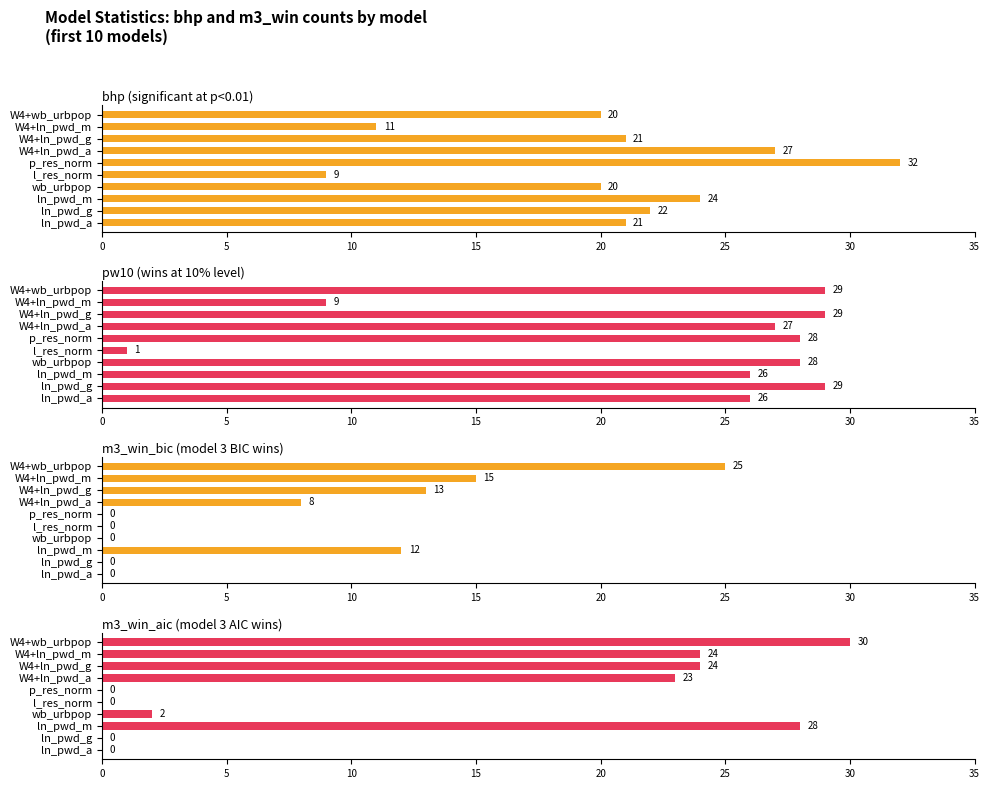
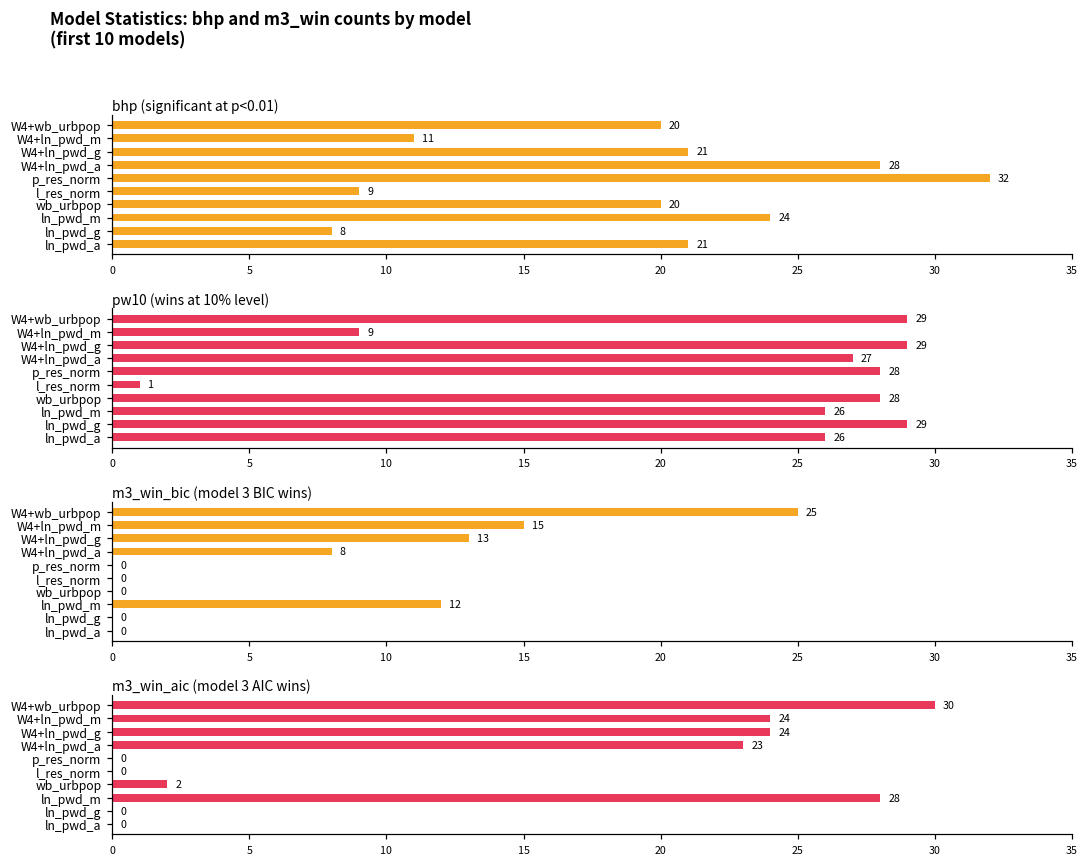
  {
    "bhp (significant at p<0.01)": {
      "W4+wb_urbpop": 20,
      "W4+ln_pwd_m": 11,
      "W4+ln_pwd_g": 21,
-     "W4+ln_pwd_a": 27,
+     "W4+ln_pwd_a": 28,
      "p_res_norm": 32,
      "l_res_norm": 9,
      "wb_urbpop": 20,
      "ln_pwd_m": 24,
-     "ln_pwd_g": 22,
+     "ln_pwd_g": 8,
      "ln_pwd_a": 21
    },
    "pw10 (wins at 10% level)": {
      "W4+wb_urbpop": 29,
      "W4+ln_pwd_m": 9,
      "W4+ln_pwd_g": 29,
      "W4+ln_pwd_a": 27,
      "p_res_norm": 28,
      "l_res_norm": 1,
      "wb_urbpop": 28,
      "ln_pwd_m": 26,
      "ln_pwd_g": 29,
      "ln_pwd_a": 26
    },
    "m3_win_bic (model 3 BIC wins)": {
      "W4+wb_urbpop": 25,
      "W4+ln_pwd_m": 15,
      "W4+ln_pwd_g": 13,
      "W4+ln_pwd_a": 8,
      "p_res_norm": 0,
      "l_res_norm": 0,
      "wb_urbpop": 0,
      "ln_pwd_m": 12,
      "ln_pwd_g": 0,
      "ln_pwd_a": 0
    },
    "m3_win_aic (model 3 AIC wins)": {
      "W4+wb_urbpop": 30,
      "W4+ln_pwd_m": 24,
      "W4+ln_pwd_g": 24,
      "W4+ln_pwd_a": 23,
      "p_res_norm": 0,
      "l_res_norm": 0,
      "wb_urbpop": 2,
      "ln_pwd_m": 28,
      "ln_pwd_g": 0,
      "ln_pwd_a": 0
    }
  }
